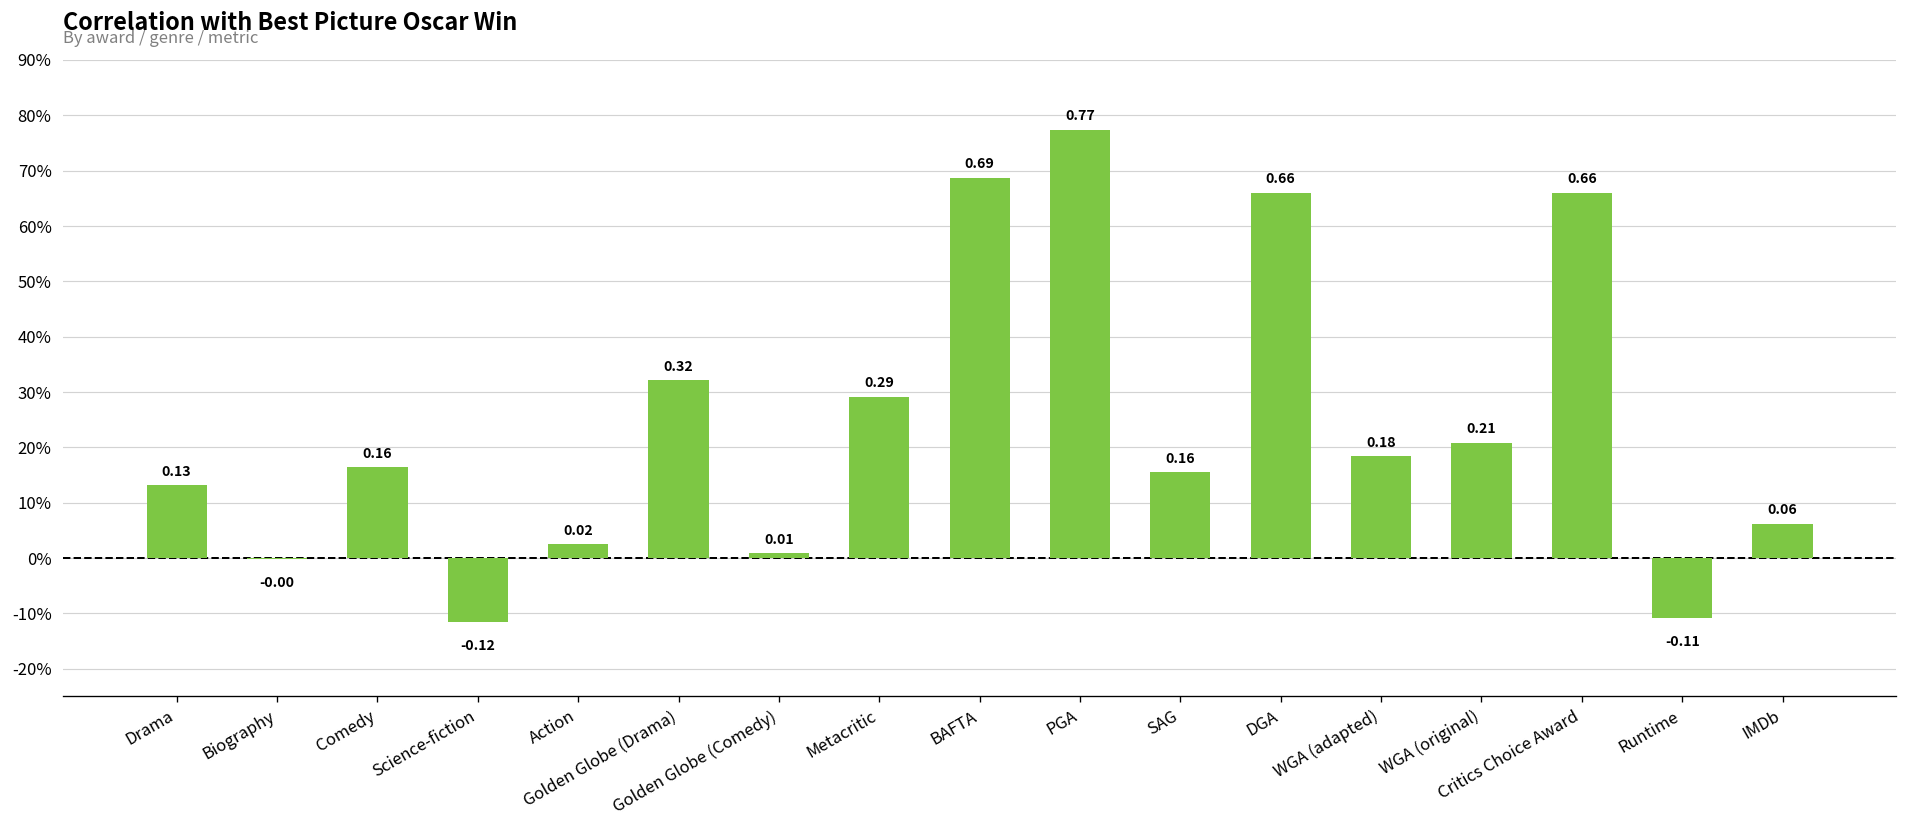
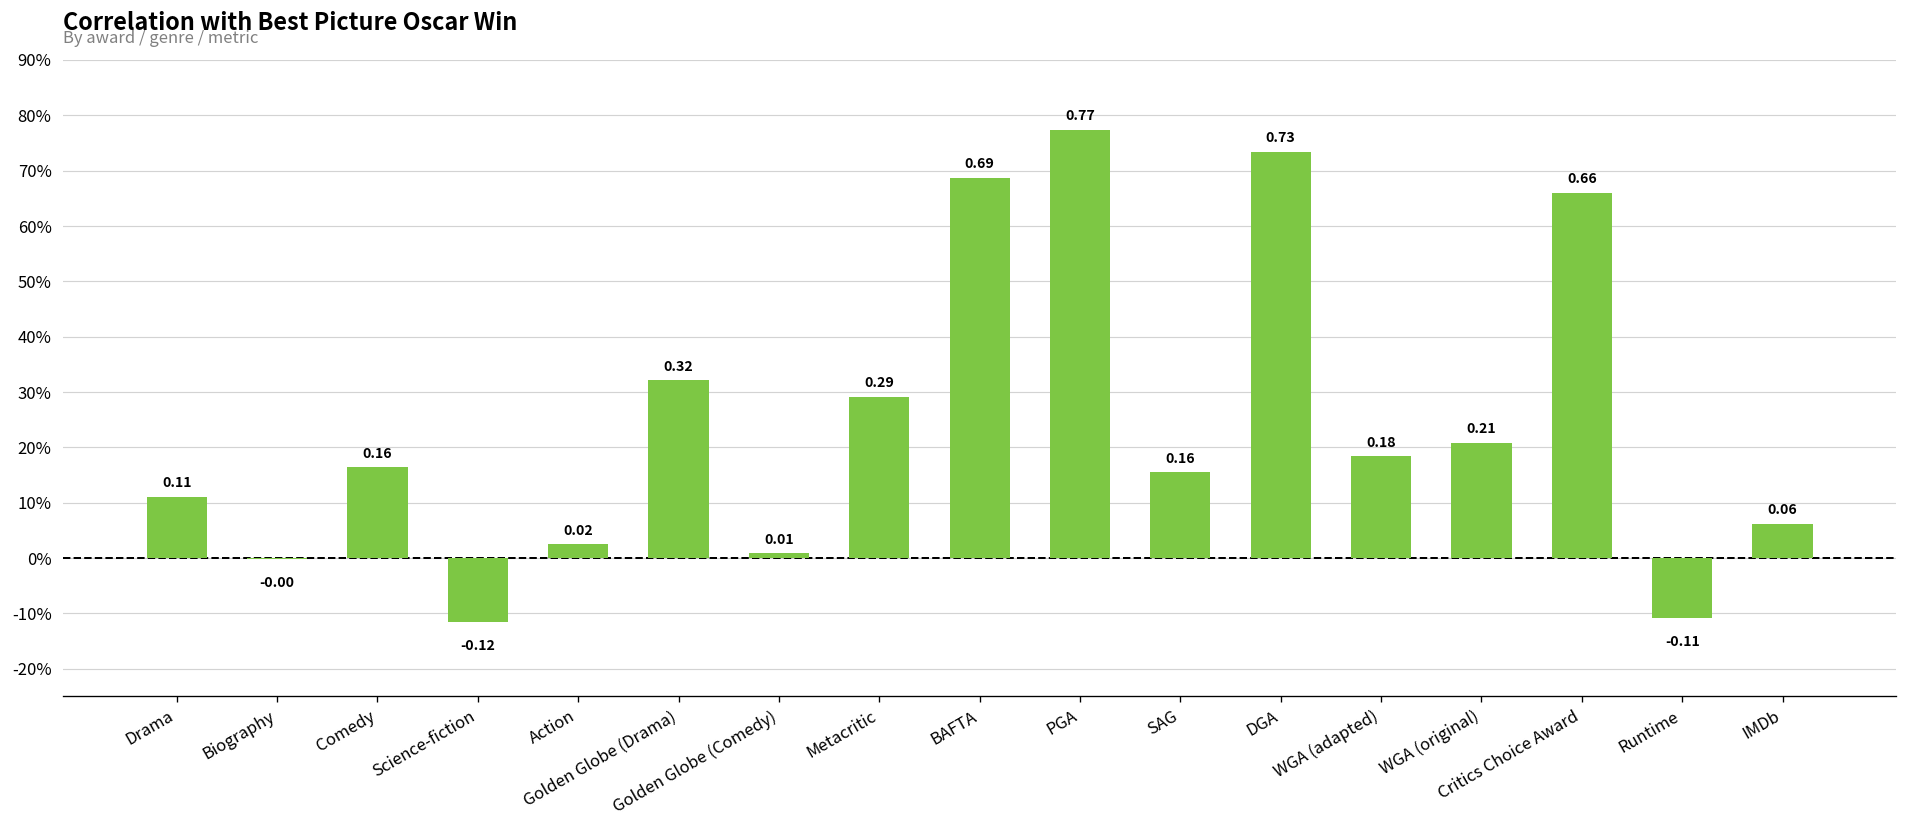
  {
-   "Drama": 0.13,
+   "Drama": 0.11,
    "Biography": -0.00,
    "Comedy": 0.16,
    "Science-fiction": -0.12,
    "Action": 0.02,
    "Golden Globe (Drama)": 0.32,
    "Golden Globe (Comedy)": 0.01,
    "Metacritic": 0.29,
    "BAFTA": 0.69,
    "PGA": 0.77,
    "SAG": 0.16,
-   "DGA": 0.66,
+   "DGA": 0.73,
    "WGA (adapted)": 0.18,
    "WGA (original)": 0.21,
    "Critics Choice Award": 0.66,
    "Runtime": -0.11,
    "IMDb": 0.06
  }
